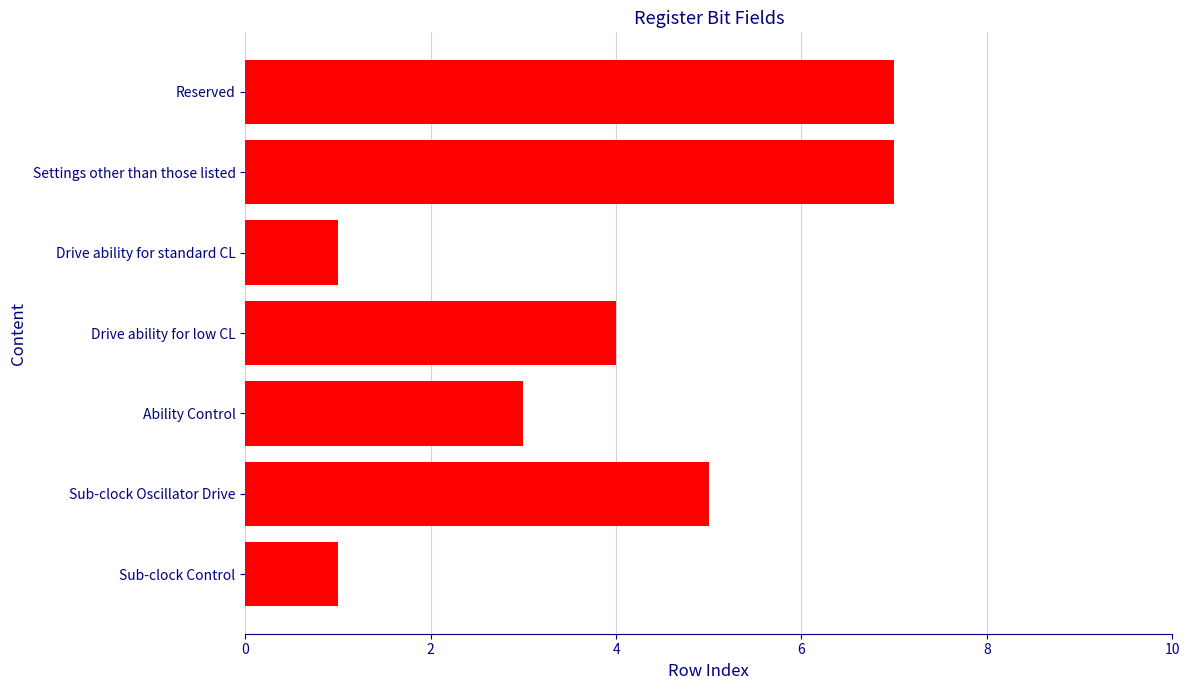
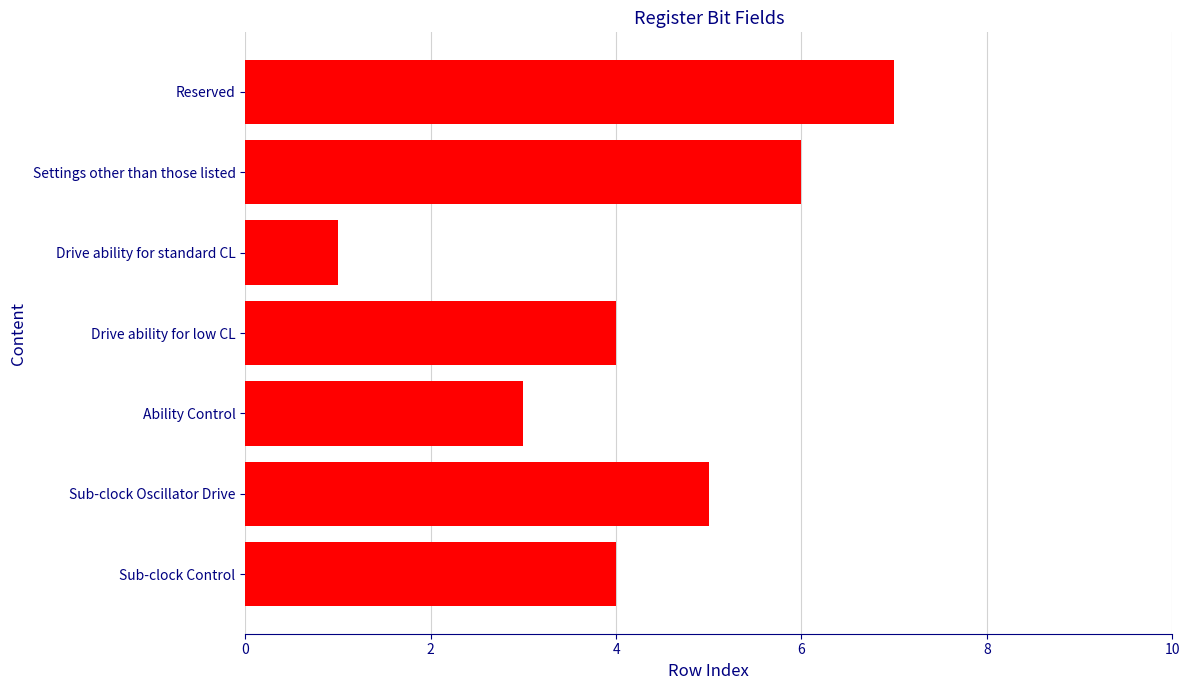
  {
    "Reserved": 7,
-   "Settings other than those listed": 7,
+   "Settings other than those listed": 6,
    "Drive ability for standard CL": 1,
    "Drive ability for low CL": 4,
    "Ability Control": 3,
    "Sub-clock Oscillator Drive": 5,
-   "Sub-clock Control": 1
+   "Sub-clock Control": 4
  }
